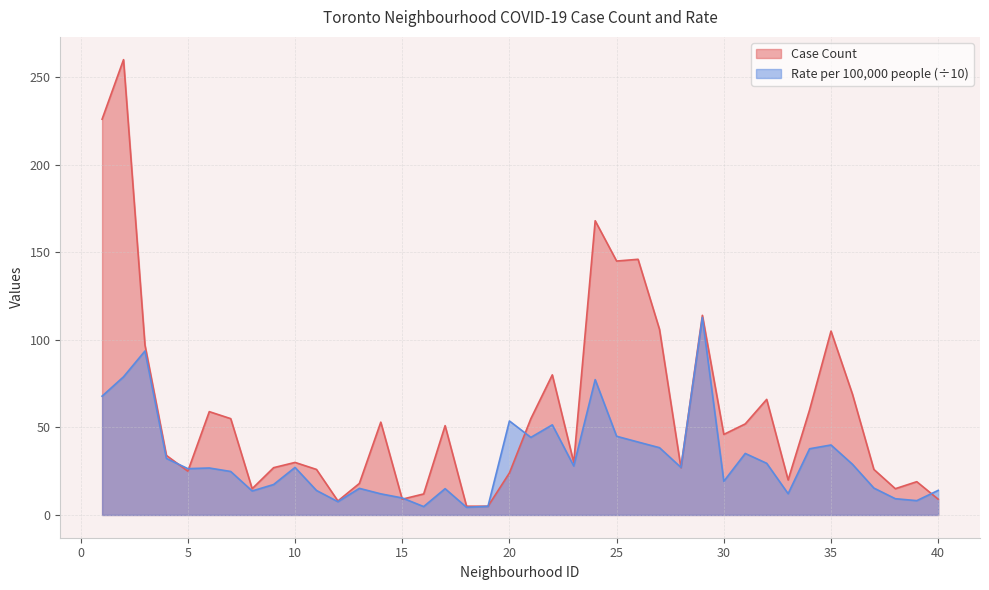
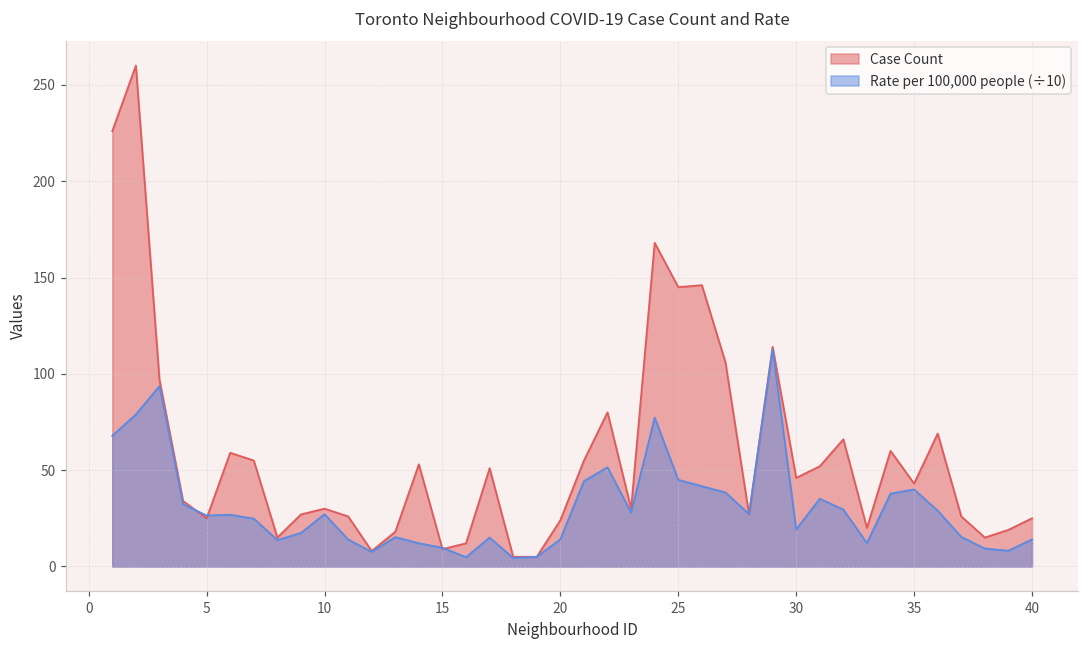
  {
    "Case Count": {
      "10": 30,
      "20": 24,
      "25": 145,
      "30": 46,
-     "35": 105,
-     "40": 9
+     "35": 43,
+     "40": 25
    },
    "Rate per 100,000 people (÷10)": {
      "10": 27,
-     "20": 54,
+     "20": 14,
      "25": 45,
      "30": 19,
      "35": 40,
      "40": 14
    }
  }
